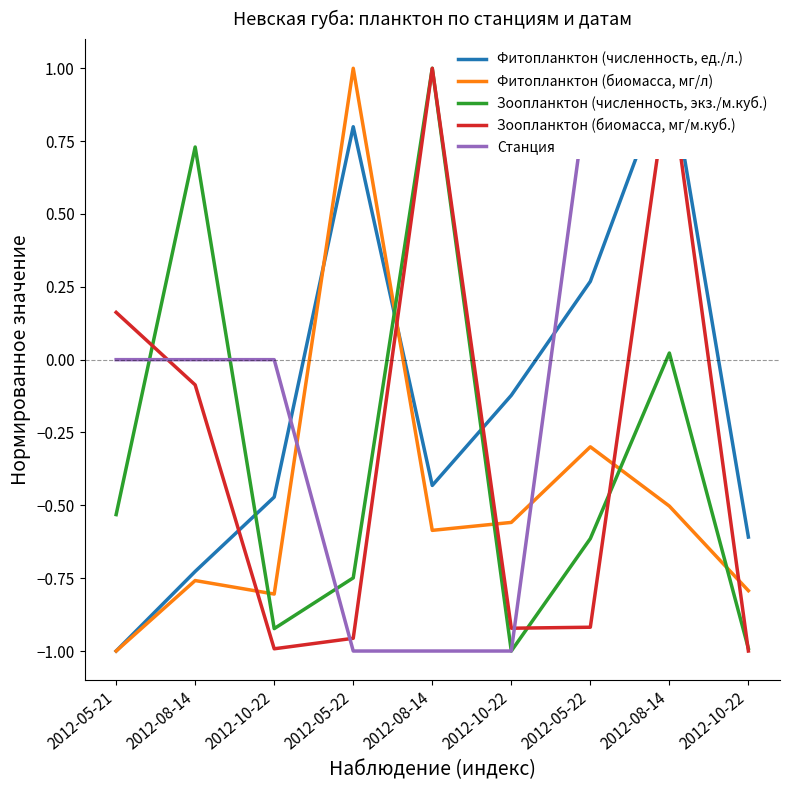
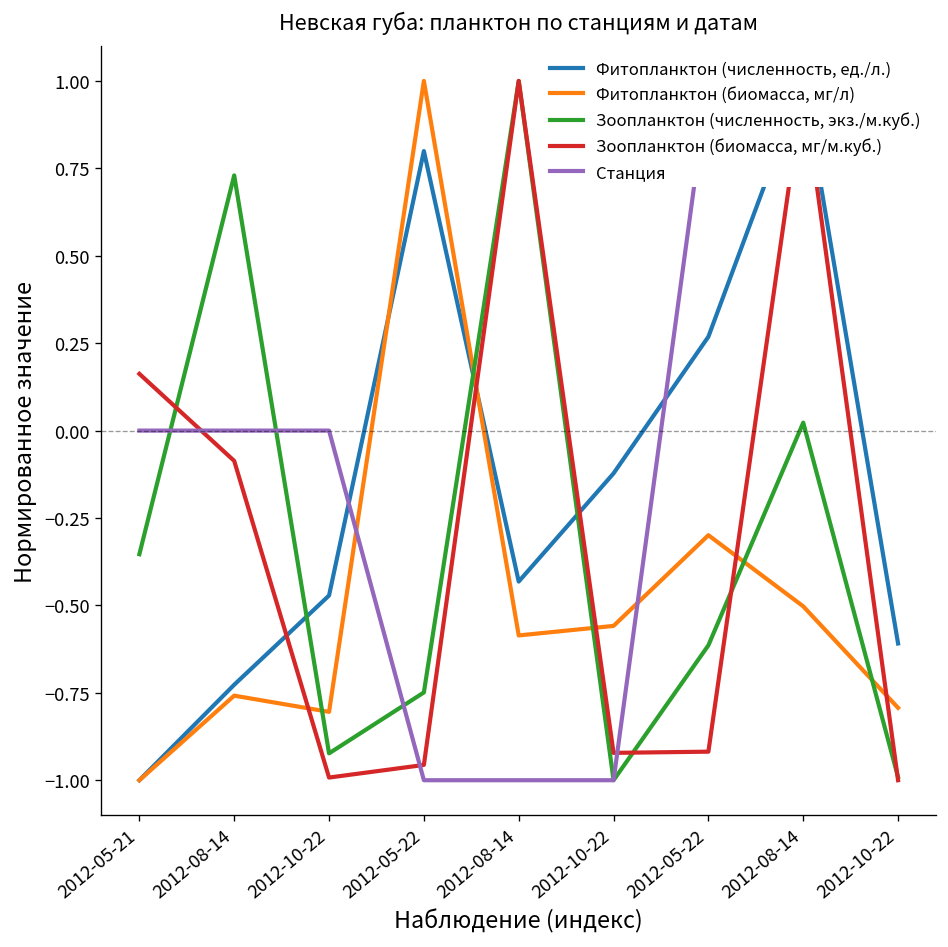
  {
    "Зоопланктон (численность, экз./м.куб.)": {
-     "2012-05-21": -0.53
+     "2012-05-21": -0.35
    },
    "Зоопланктон (биомасса, мг/м.куб.)": {
      "2012-05-21": 0.16
    },
    "Станция": {
      "2012-05-21": 0.00
    }
  }
